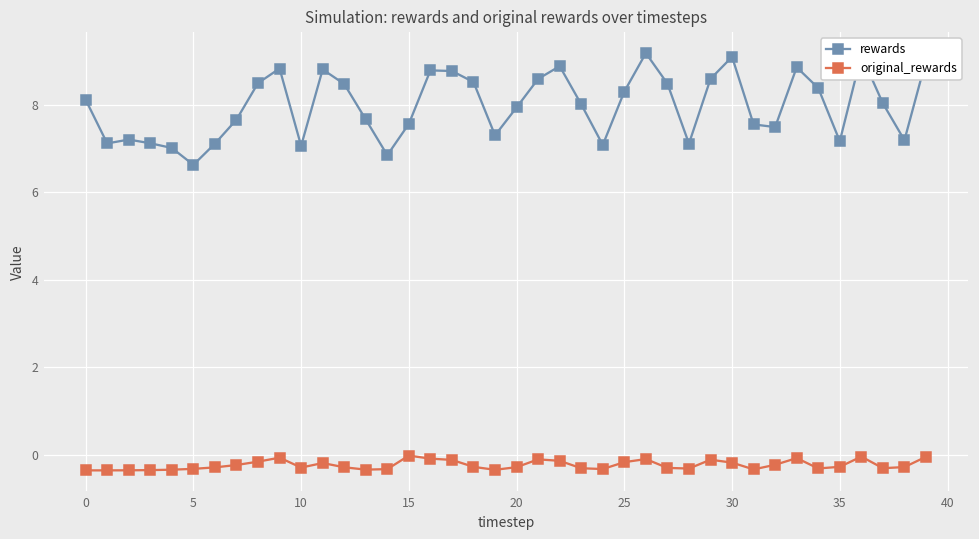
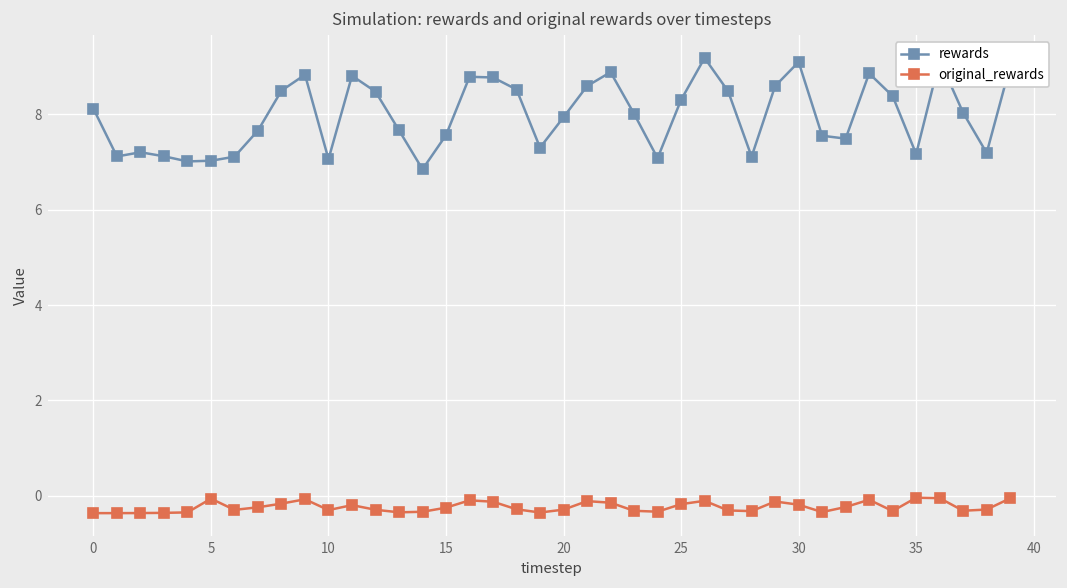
  {
    "rewards": {
      "0": 8.1,
-     "5": 6.6,
+     "5": 7.0,
      "10": 7.1,
      "15": 7.6,
      "20": 7.9,
      "25": 8.3,
      "30": 9.1,
      "35": 7.2
    },
    "original_rewards": {
      "0": -0.4,
-     "5": -0.3,
+     "5": -0.1,
      "10": -0.3,
-     "15": 0.0,
+     "15": -0.2,
      "20": -0.3,
      "25": -0.2,
      "30": -0.2,
-     "35": -0.3
+     "35": 0.0
    }
  }
